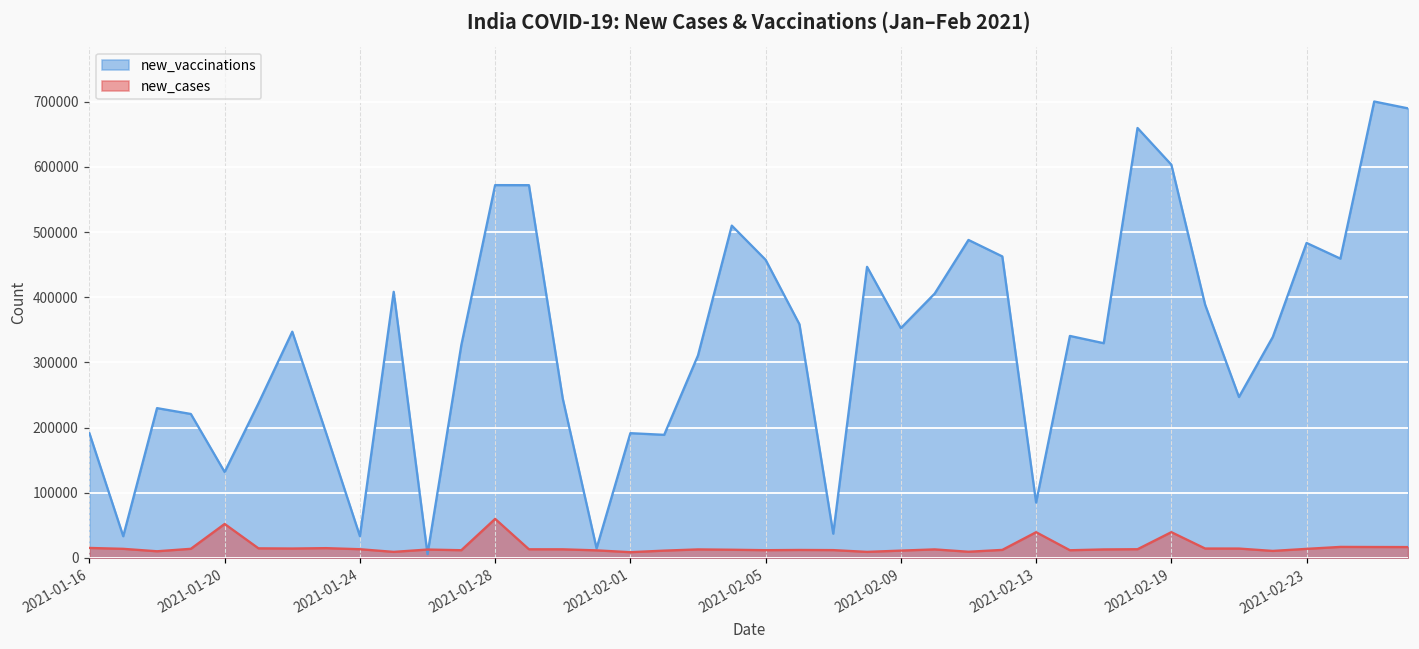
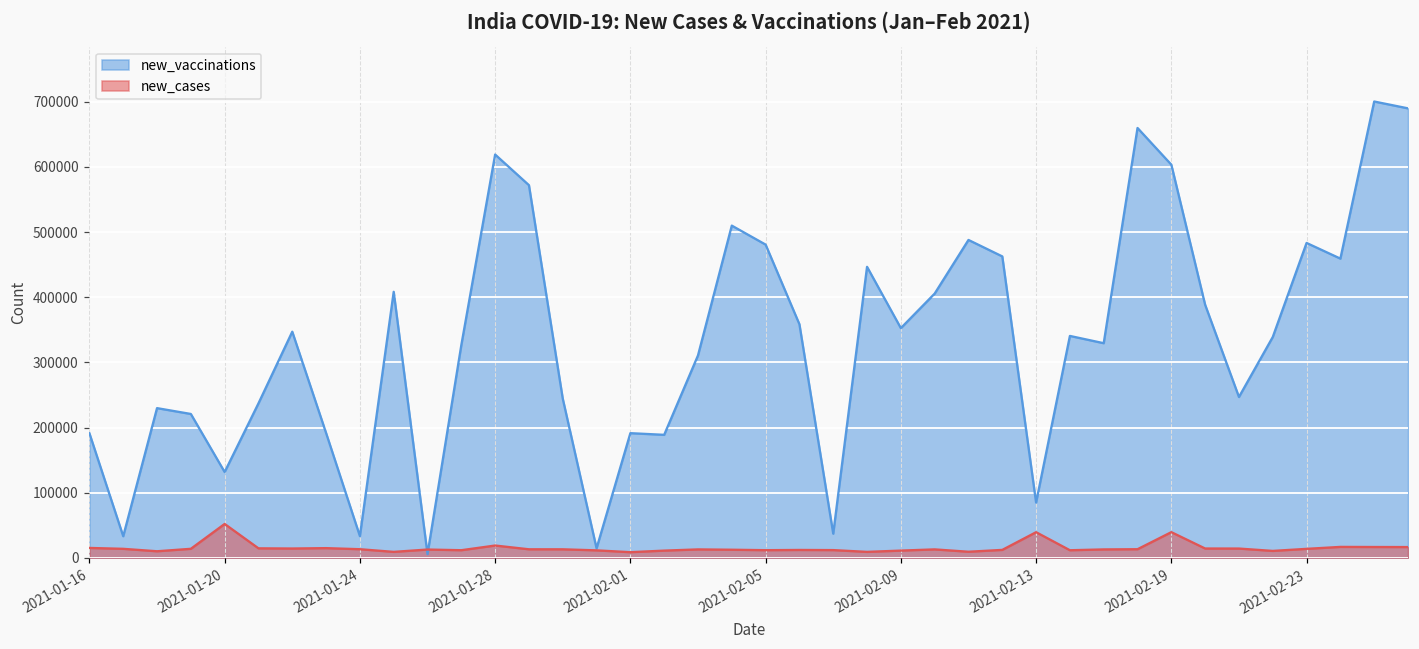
  {
    "new_vaccinations": {
      "2021-01-16": 190000,
      "2021-01-20": 130000,
      "2021-01-24": 30000,
-     "2021-01-28": 570000,
+     "2021-01-28": 620000,
      "2021-02-01": 190000,
-     "2021-02-05": 460000,
+     "2021-02-05": 480000,
      "2021-02-09": 350000,
      "2021-02-13": 80000,
      "2021-02-19": 600000,
      "2021-02-23": 480000
    },
    "new_cases": {
      "2021-01-16": 20000,
      "2021-01-20": 50000,
      "2021-01-24": 10000,
-     "2021-01-28": 60000,
+     "2021-01-28": 20000,
      "2021-02-01": 10000,
      "2021-02-05": 10000,
      "2021-02-09": 10000,
      "2021-02-13": 40000,
      "2021-02-19": 40000,
      "2021-02-23": 10000
    }
  }
